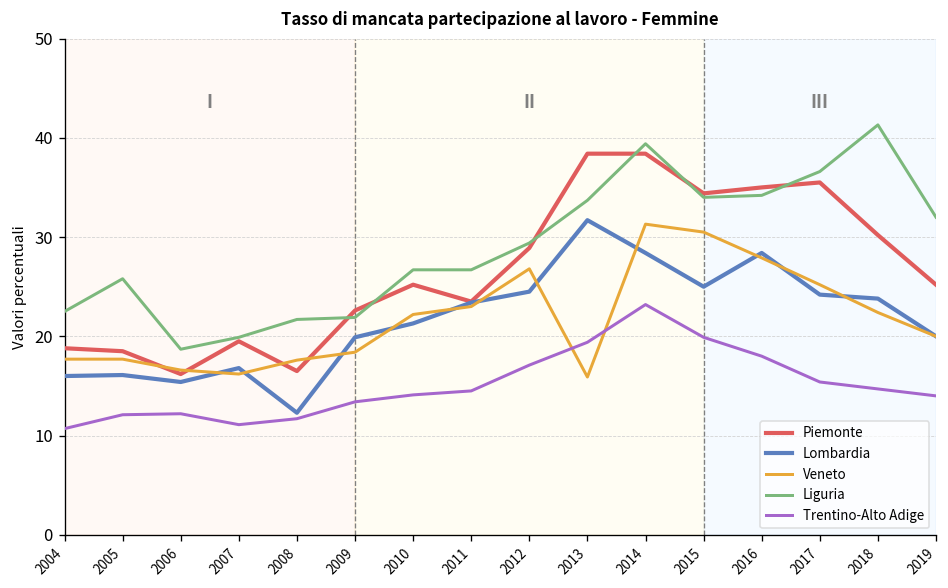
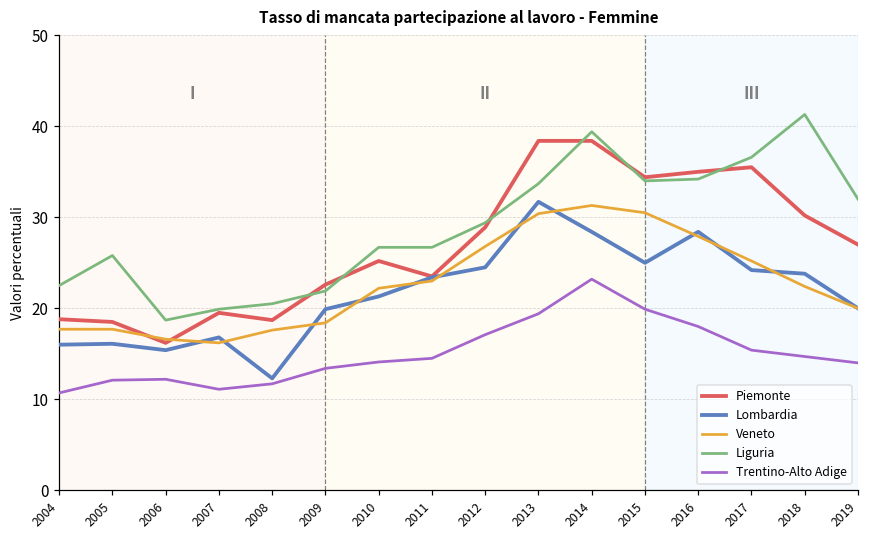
  {
    "Piemonte": {
      "2004": 19,
      "2005": 19,
      "2006": 16,
      "2007": 20,
-     "2008": 17,
+     "2008": 19,
      "2009": 23,
      "2010": 25,
      "2012": 29,
      "2013": 38,
      "2014": 38,
      "2015": 34,
      "2016": 35,
      "2017": 36,
      "2018": 30,
-     "2019": 25
+     "2019": 27
    },
    "Lombardia": {
      "2004": 16,
      "2005": 16,
      "2006": 15,
      "2007": 17,
      "2008": 12,
      "2009": 20,
      "2010": 21,
      "2012": 25,
      "2013": 32,
      "2014": 28,
      "2015": 25,
      "2016": 28,
      "2017": 24,
      "2018": 24
    },
    "Veneto": {
      "2004": 18,
      "2005": 18,
      "2006": 17,
      "2007": 16,
      "2008": 18,
      "2009": 18,
      "2010": 22,
      "2011": 23,
      "2012": 27,
-     "2013": 16,
+     "2013": 30,
      "2014": 31,
      "2015": 31,
      "2016": 28,
      "2017": 25,
      "2018": 22
    },
    "Liguria": {
      "2004": 23,
      "2005": 26,
      "2006": 19,
      "2007": 20,
-     "2008": 22,
+     "2008": 21,
      "2009": 22,
      "2010": 27,
      "2011": 27,
      "2012": 29,
      "2013": 34,
      "2014": 39,
      "2015": 34,
      "2016": 34,
      "2017": 37,
      "2018": 41,
      "2019": 32
    },
    "Trentino-Alto Adige": {
      "2004": 11,
      "2005": 12,
      "2006": 12,
      "2007": 11,
      "2008": 12,
      "2009": 13,
      "2010": 14,
      "2011": 15,
      "2012": 17,
      "2013": 19,
      "2014": 23,
      "2015": 20,
      "2016": 18,
      "2017": 15,
      "2018": 15,
      "2019": 14
    }
  }
